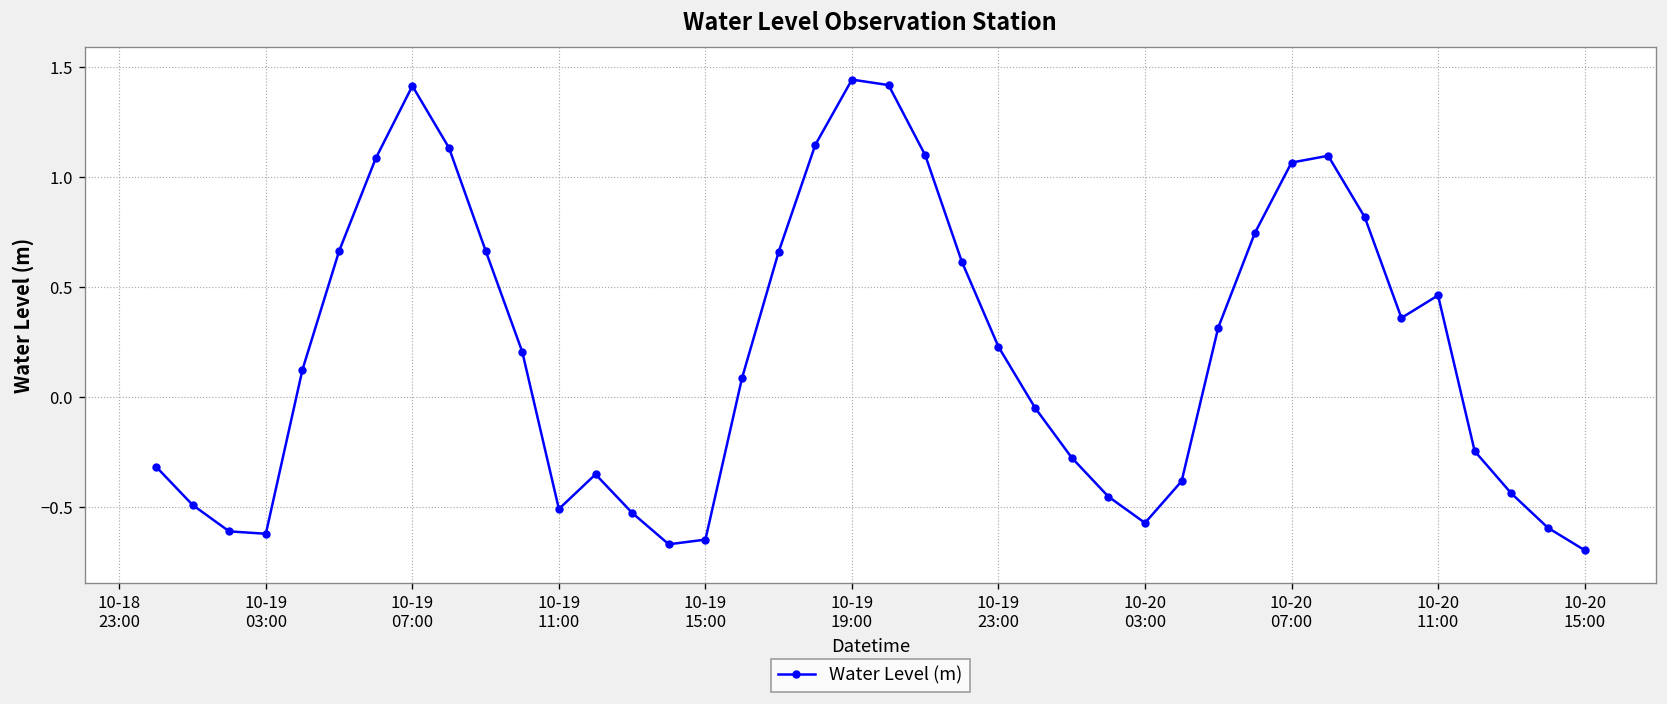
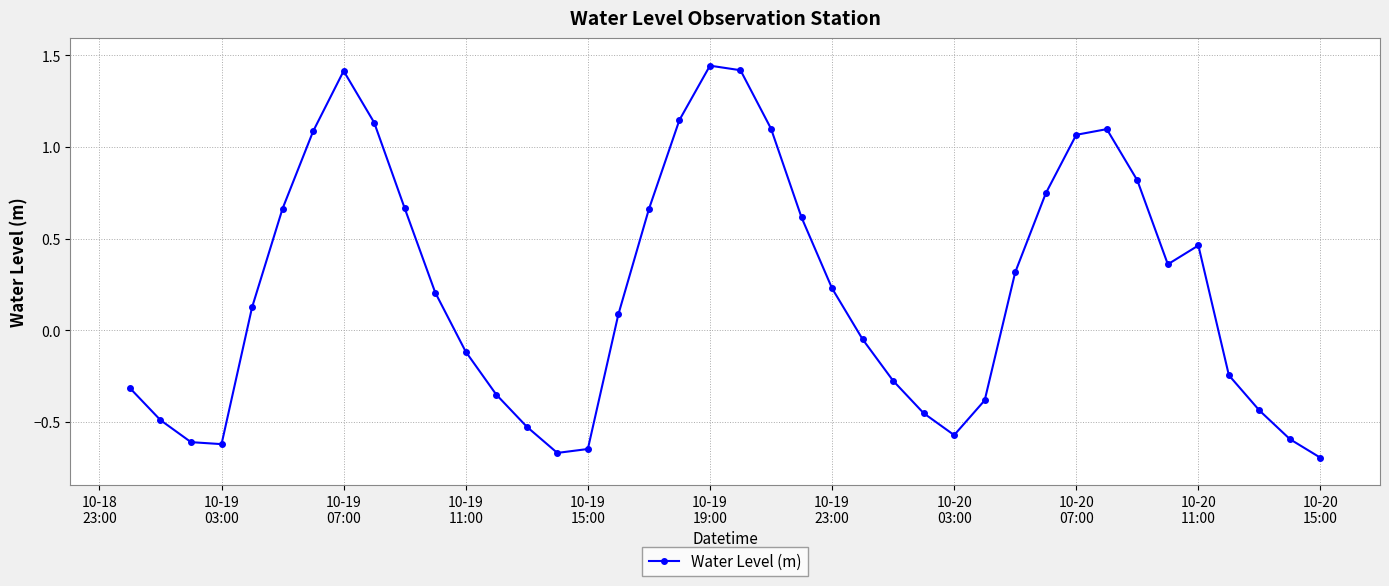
  {
    "10-19 03:00": -0.62,
    "10-19 07:00": 1.41,
-   "10-19 11:00": -0.51,
+   "10-19 11:00": -0.12,
    "10-19 15:00": -0.65,
    "10-19 19:00": 1.44,
    "10-19 23:00": 0.23,
    "10-20 03:00": -0.57,
    "10-20 07:00": 1.07,
    "10-20 11:00": 0.46,
    "10-20 15:00": -0.70
  }
